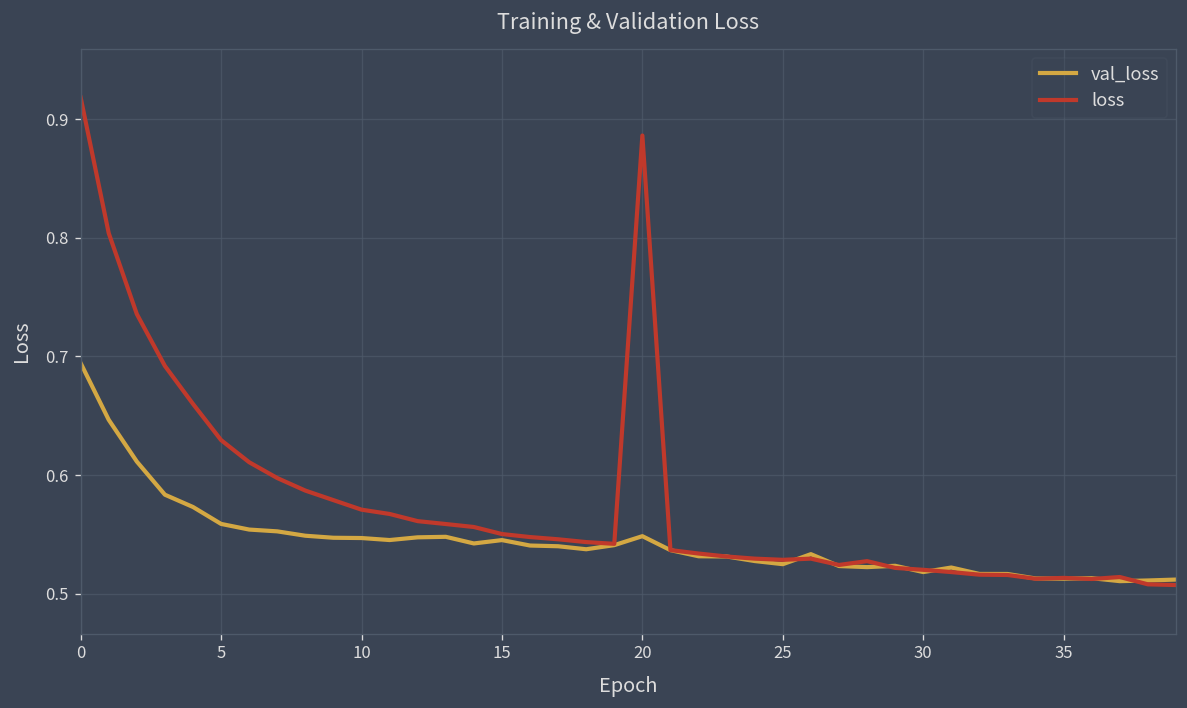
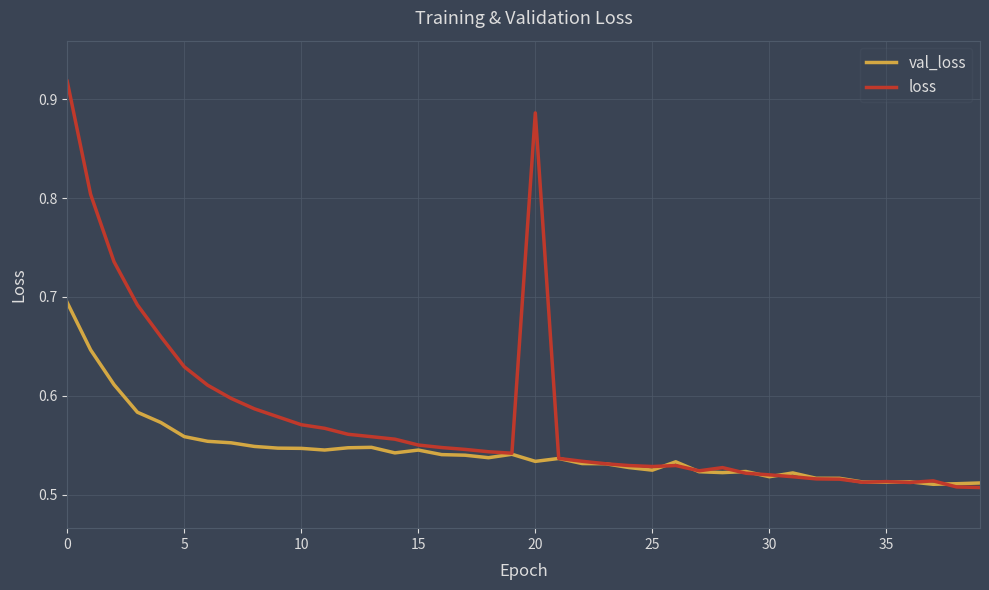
  {
    "val_loss": {
      "0": 0.69,
      "5": 0.56,
      "10": 0.55,
      "15": 0.55,
-     "20": 0.55,
+     "20": 0.53,
      "25": 0.52
    },
    "loss": {
      "0": 0.92,
      "5": 0.63,
      "10": 0.57,
      "15": 0.55,
      "20": 0.89,
      "25": 0.53
    }
  }
